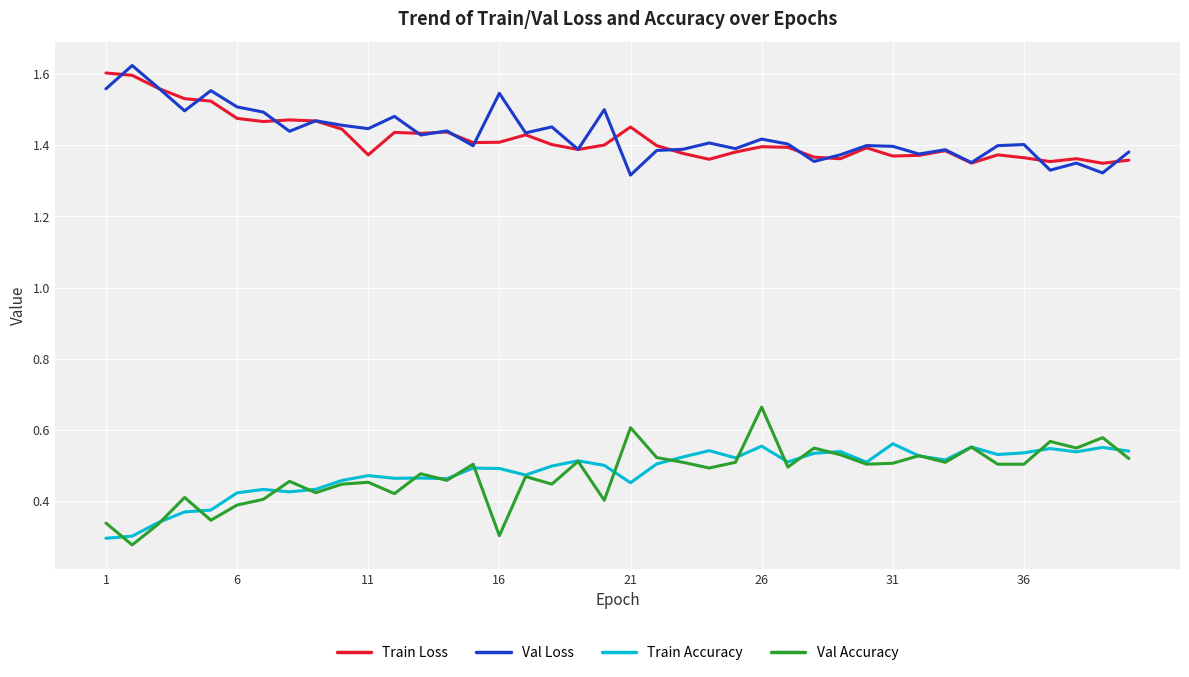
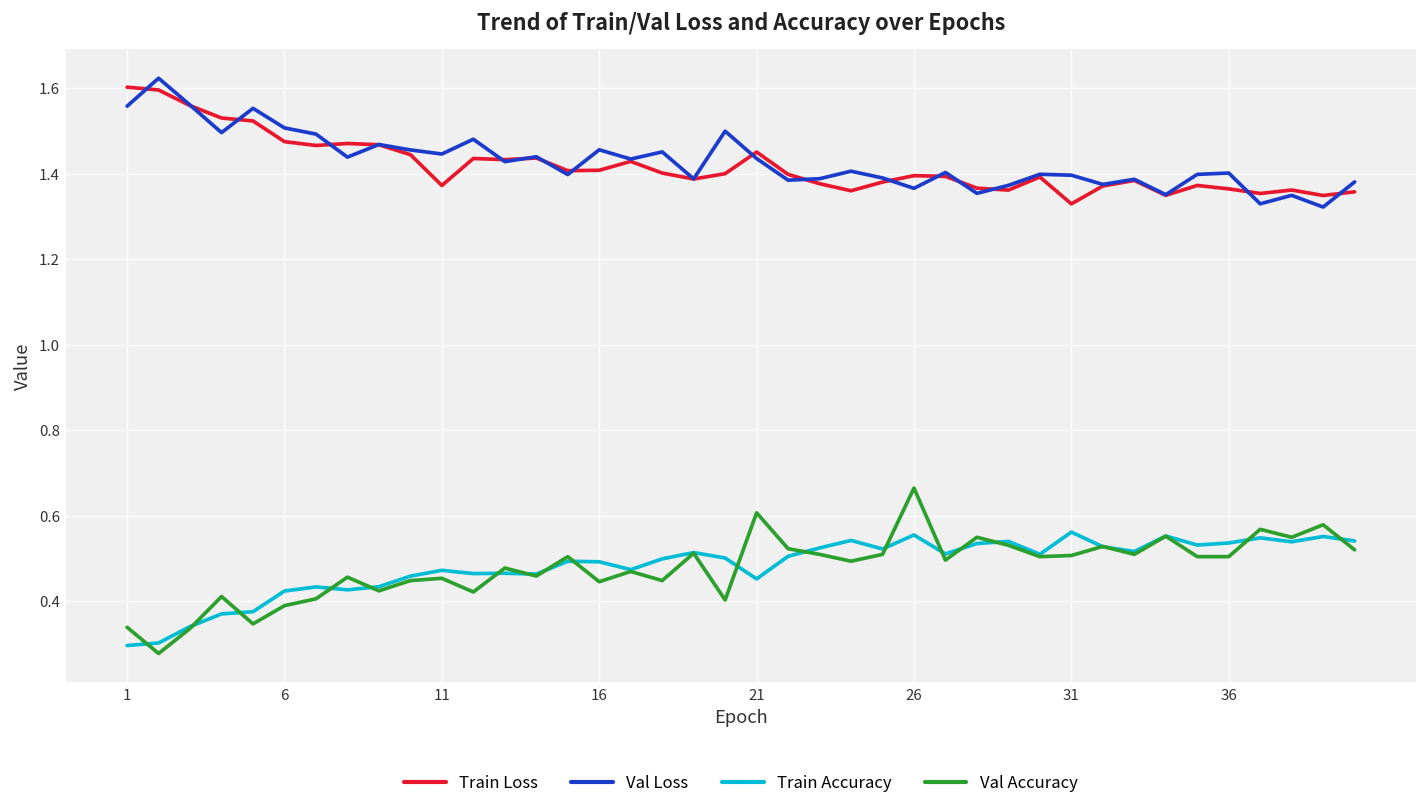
  {
    "Train Loss": {
      "1": 1.60,
      "6": 1.48,
      "11": 1.37,
      "16": 1.41,
      "21": 1.45,
      "26": 1.40,
-     "31": 1.37,
+     "31": 1.33,
      "36": 1.36
    },
    "Val Loss": {
      "1": 1.56,
      "6": 1.51,
      "11": 1.45,
-     "16": 1.55,
-     "21": 1.32,
-     "26": 1.42,
+     "16": 1.46,
+     "21": 1.44,
+     "26": 1.37,
      "31": 1.40,
      "36": 1.40
    },
    "Train Accuracy": {
      "1": 0.30,
      "6": 0.42,
      "11": 0.47,
      "16": 0.49,
      "21": 0.45,
      "26": 0.55,
      "31": 0.56,
      "36": 0.54
    },
    "Val Accuracy": {
      "1": 0.34,
      "6": 0.39,
      "11": 0.45,
-     "16": 0.30,
+     "16": 0.45,
      "21": 0.61,
      "26": 0.66,
      "31": 0.51,
      "36": 0.50
    }
  }
